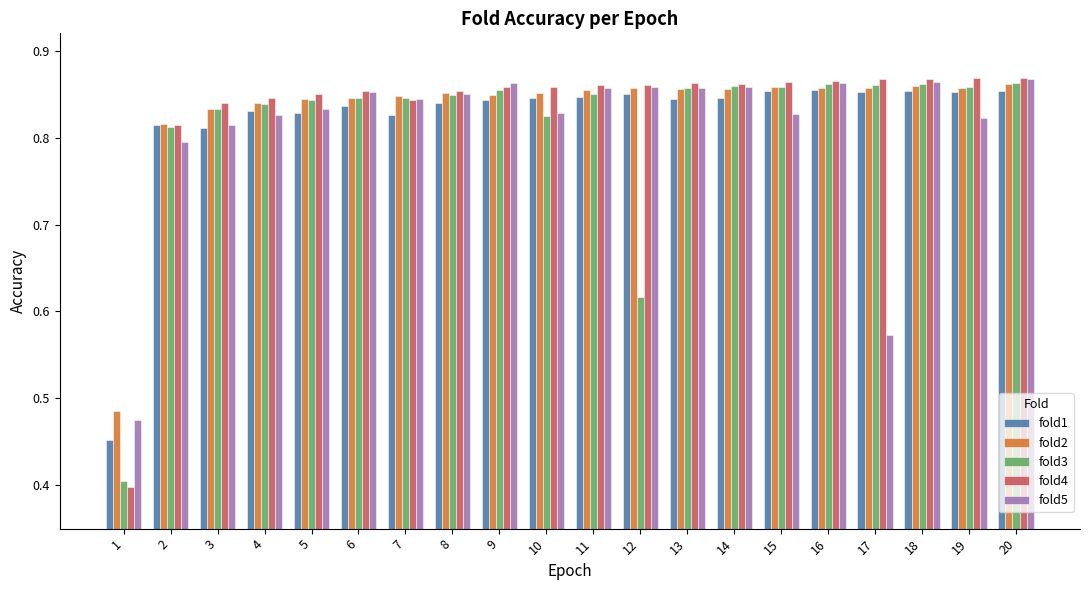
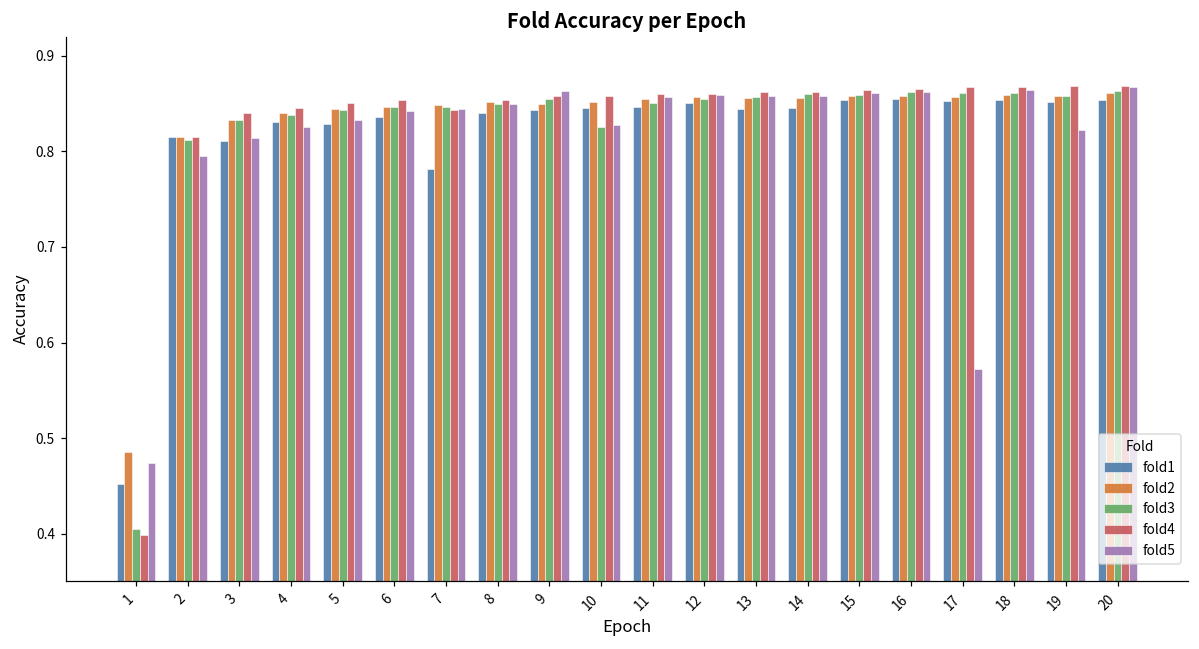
  {
    "fold1": {
      "1": 0.45,
      "2": 0.81,
      "3": 0.81,
      "4": 0.83,
      "5": 0.83,
      "6": 0.84,
-     "7": 0.83,
+     "7": 0.78,
      "8": 0.84,
      "9": 0.84,
      "10": 0.85,
      "11": 0.85,
      "12": 0.85,
      "13": 0.84,
      "14": 0.85,
      "15": 0.85,
      "16": 0.85,
      "17": 0.85,
      "18": 0.85,
      "19": 0.85,
      "20": 0.85
    },
    "fold3": {
      "1": 0.40,
      "2": 0.81,
      "3": 0.83,
      "4": 0.84,
      "5": 0.84,
      "6": 0.85,
      "7": 0.85,
      "8": 0.85,
      "9": 0.86,
      "10": 0.83,
      "11": 0.85,
-     "12": 0.62,
+     "12": 0.85,
      "13": 0.86,
      "14": 0.86,
      "15": 0.86,
      "16": 0.86,
      "17": 0.86,
      "18": 0.86,
      "19": 0.86,
      "20": 0.86
    },
    "fold5": {
      "1": 0.47,
      "2": 0.80,
      "3": 0.81,
      "4": 0.83,
      "5": 0.83,
-     "6": 0.85,
+     "6": 0.84,
      "7": 0.84,
      "8": 0.85,
      "9": 0.86,
      "10": 0.83,
      "11": 0.86,
      "12": 0.86,
      "13": 0.86,
      "14": 0.86,
-     "15": 0.83,
+     "15": 0.86,
      "16": 0.86,
      "17": 0.57,
      "18": 0.86,
      "19": 0.82,
      "20": 0.87
    }
  }
